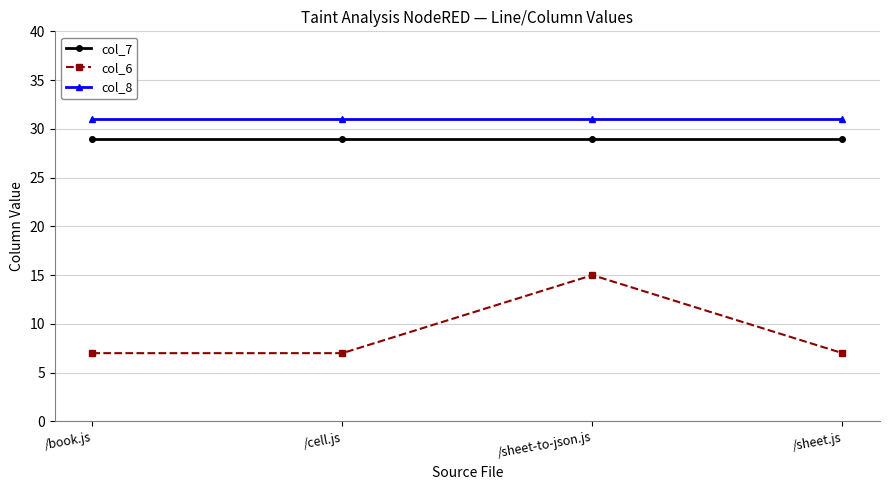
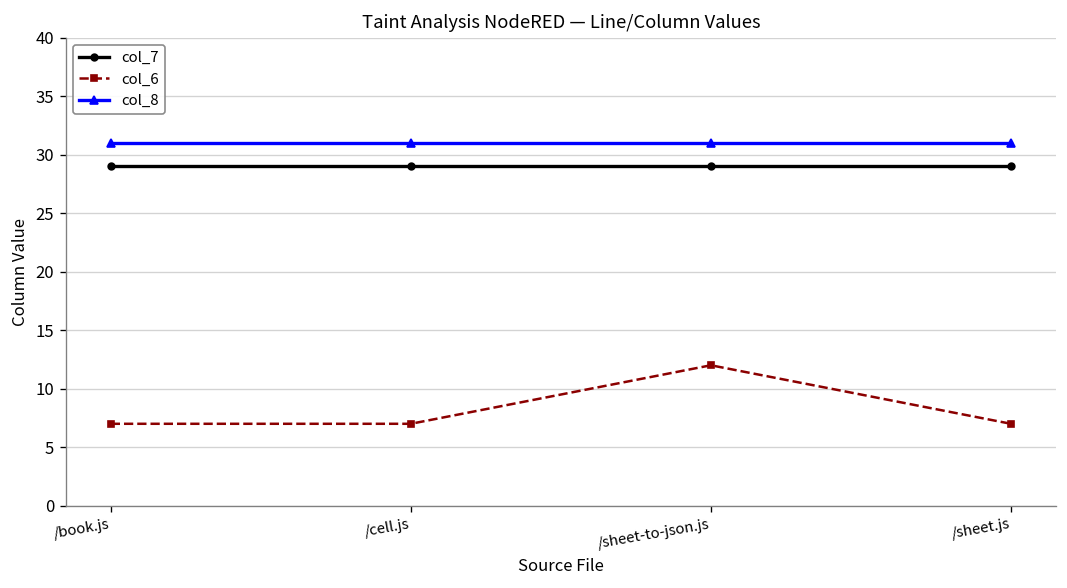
  {
    "col_7": {
      "/book.js": 29,
      "/cell.js": 29,
      "/sheet-to-json.js": 29,
      "/sheet.js": 29
    },
    "col_6": {
      "/book.js": 7,
      "/cell.js": 7,
-     "/sheet-to-json.js": 15,
+     "/sheet-to-json.js": 12,
      "/sheet.js": 7
    },
    "col_8": {
      "/book.js": 31,
      "/cell.js": 31,
      "/sheet-to-json.js": 31,
      "/sheet.js": 31
    }
  }
